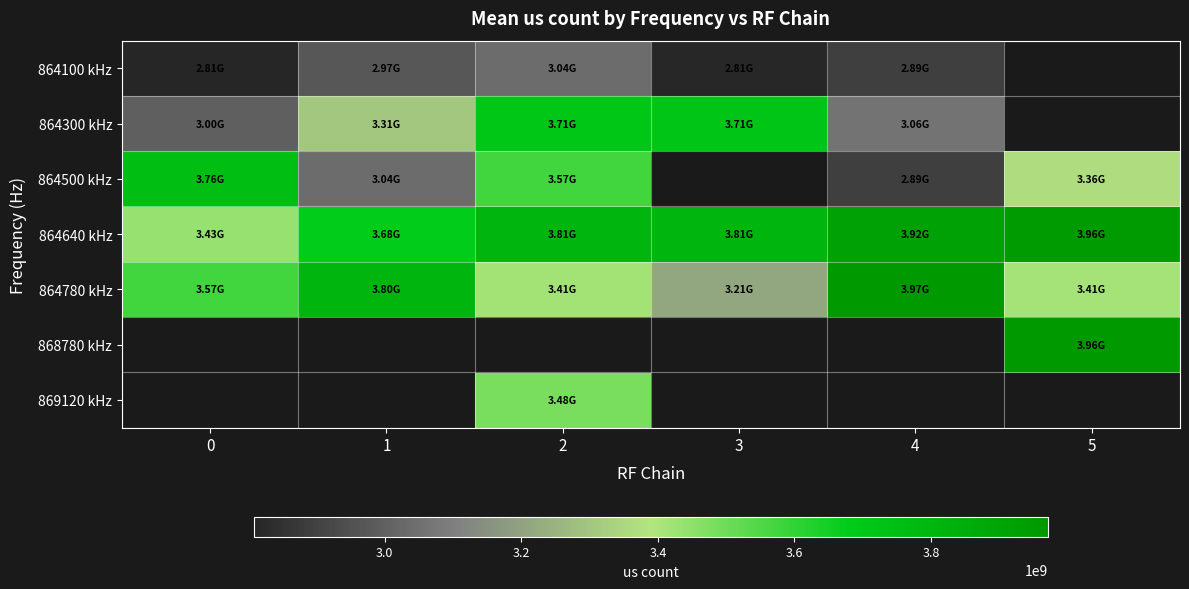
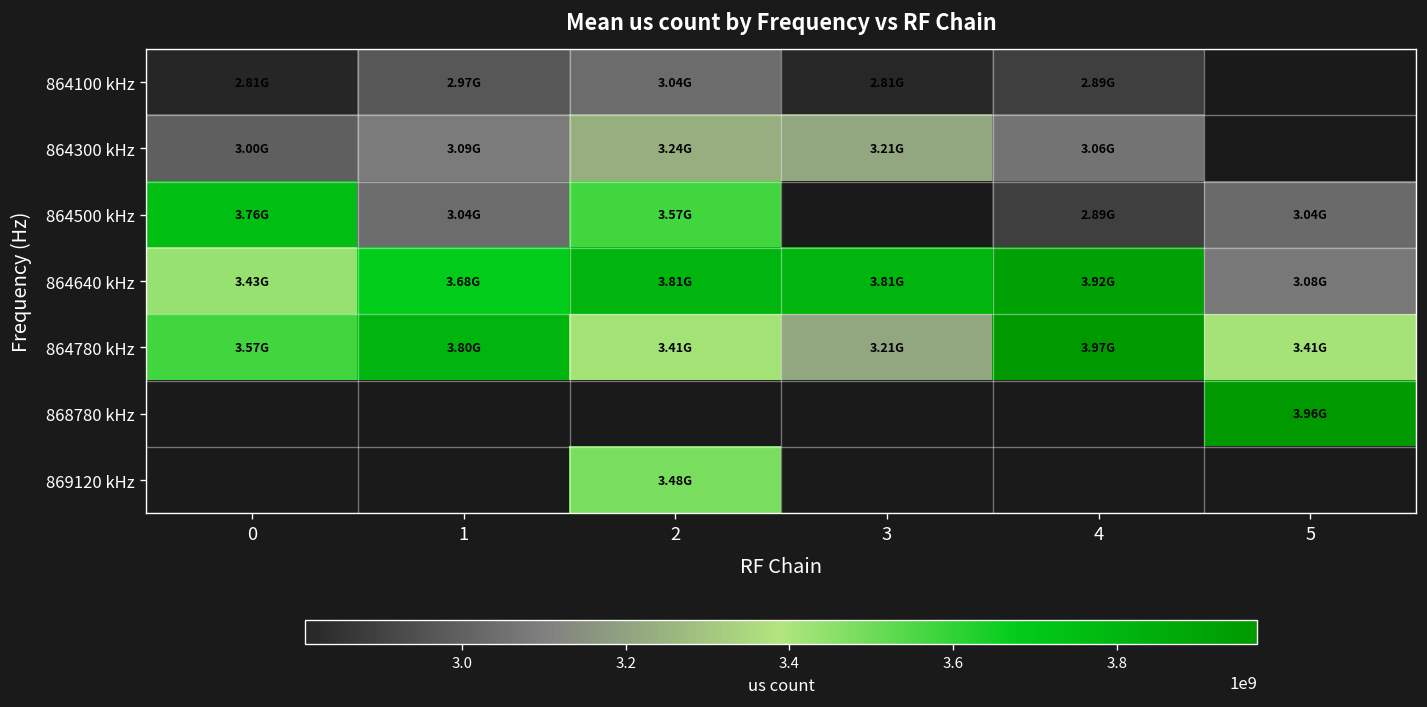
  {
    "864100 kHz": {
      "1": "2.97G",
      "2": "3.04G",
      "4": "2.89G"
    },
    "864300 kHz": {
      "0": "3.00G",
-     "1": "3.31G",
-     "2": "3.71G",
-     "3": "3.71G",
+     "1": "3.09G",
+     "2": "3.24G",
+     "3": "3.21G",
      "4": "3.06G"
    },
    "864500 kHz": {
      "0": "3.76G",
      "1": "3.04G",
      "2": "3.57G",
      "4": "2.89G",
-     "5": "3.36G"
+     "5": "3.04G"
    },
    "864640 kHz": {
      "0": "3.43G",
      "1": "3.68G",
      "2": "3.81G",
      "3": "3.81G",
      "4": "3.92G",
-     "5": "3.96G"
+     "5": "3.08G"
    },
    "864780 kHz": {
      "0": "3.57G",
      "1": "3.80G",
      "2": "3.41G",
      "3": "3.21G",
      "4": "3.97G",
      "5": "3.41G"
    },
    "868780 kHz": {
      "5": "3.96G"
    },
    "869120 kHz": {
      "2": "3.48G"
    }
  }
